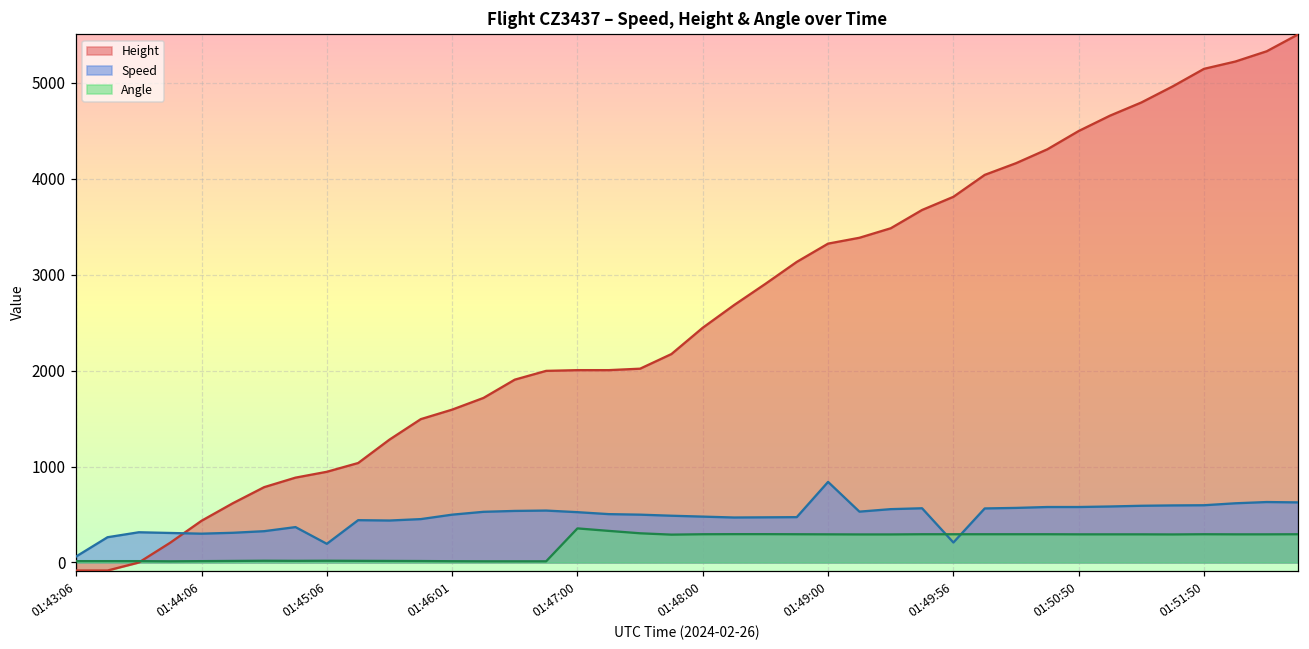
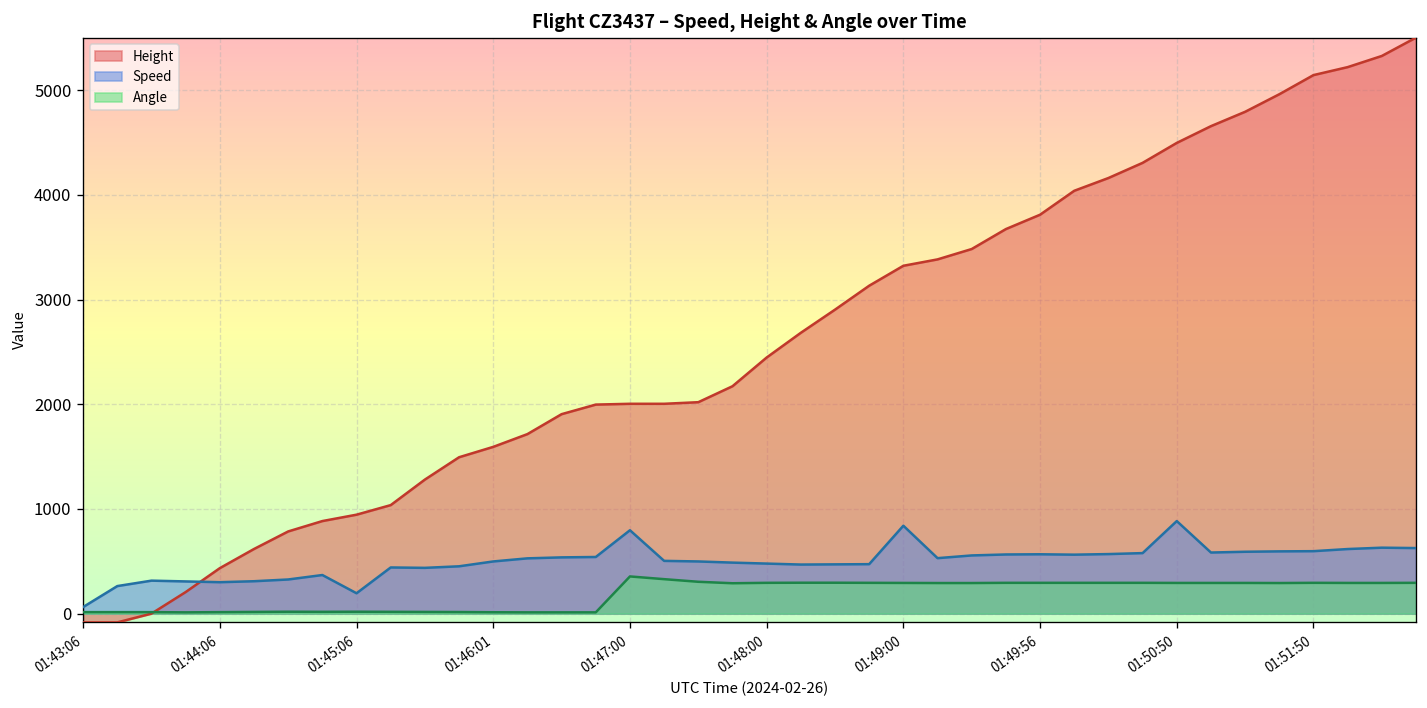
  {
    "Speed": {
      "01:43:06": 100,
      "01:44:06": 300,
      "01:45:06": 200,
      "01:46:01": 500,
-     "01:47:00": 500,
+     "01:47:00": 800,
      "01:48:00": 500,
      "01:49:00": 800,
-     "01:49:56": 200,
-     "01:50:50": 600,
+     "01:49:56": 600,
+     "01:50:50": 900,
      "01:51:50": 600
    },
    "Angle": {
      "01:44:06": 0,
      "01:45:06": 0,
      "01:46:01": 0,
      "01:47:00": 400,
      "01:48:00": 300,
      "01:49:00": 300,
      "01:49:56": 300,
      "01:50:50": 300,
      "01:51:50": 300
    }
  }
